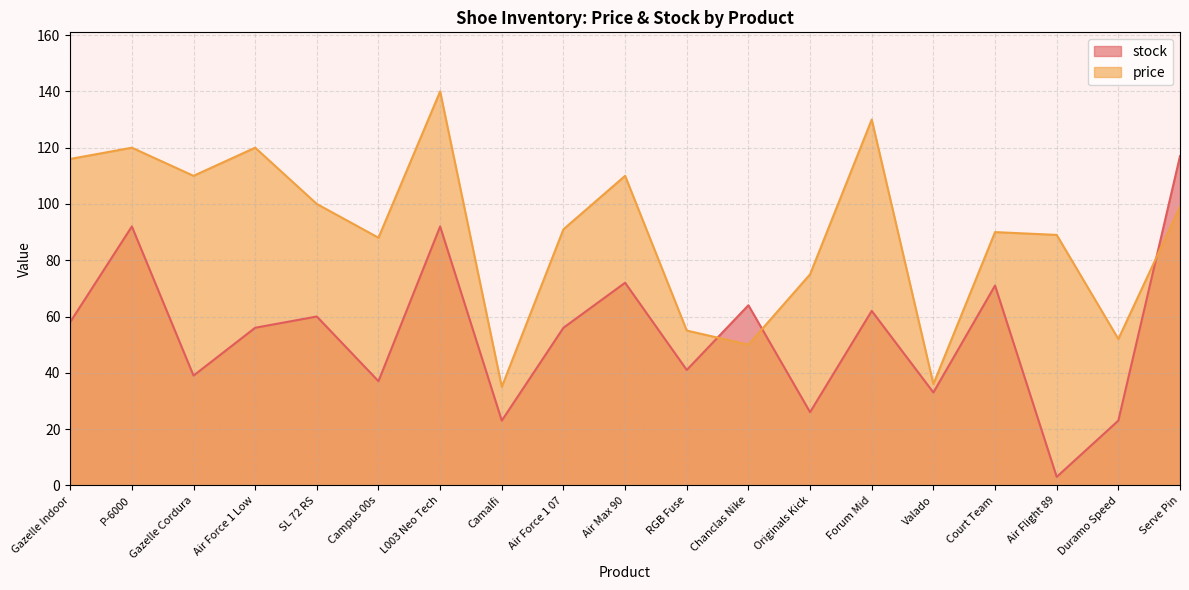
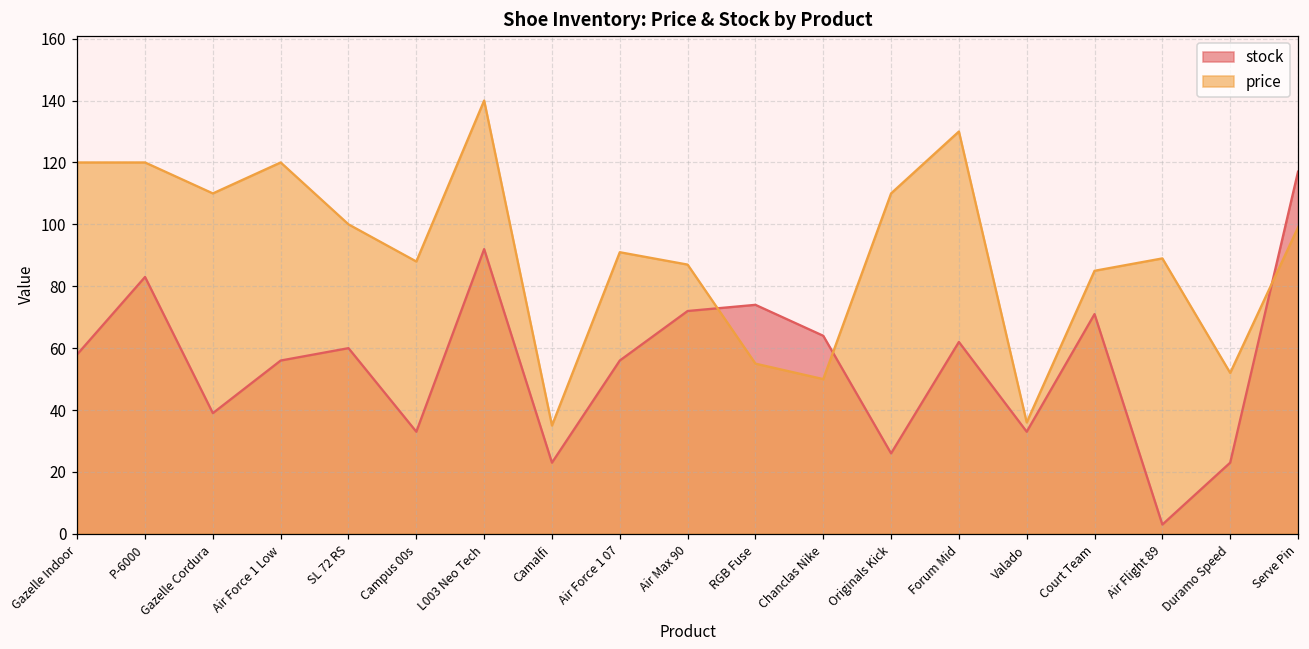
  {
    "stock": {
      "Gazelle Indoor": 58,
-     "P-6000": 92,
+     "P-6000": 83,
      "Gazelle Cordura": 39,
      "Air Force 1 Low": 56,
      "SL 72 RS": 60,
-     "Campus 00s": 37,
+     "Campus 00s": 33,
      "L003 Neo Tech": 92,
      "Camalfi": 23,
      "Air Force 1 07": 56,
      "Air Max 90": 72,
-     "RGB Fuse": 41,
+     "RGB Fuse": 74,
      "Chanclas Nike": 64,
      "Originals Kick": 26,
      "Forum Mid": 62,
      "Valado": 33,
      "Court Team": 71,
      "Air Flight 89": 3,
      "Duramo Speed": 23,
      "Serve Pin": 117
    },
    "price": {
-     "Gazelle Indoor": 116,
+     "Gazelle Indoor": 120,
      "P-6000": 120,
      "Gazelle Cordura": 110,
      "Air Force 1 Low": 120,
      "SL 72 RS": 100,
      "Campus 00s": 88,
      "L003 Neo Tech": 140,
      "Camalfi": 35,
      "Air Force 1 07": 91,
-     "Air Max 90": 110,
+     "Air Max 90": 87,
      "RGB Fuse": 55,
      "Chanclas Nike": 50,
-     "Originals Kick": 75,
+     "Originals Kick": 110,
      "Forum Mid": 130,
      "Valado": 36,
-     "Court Team": 90,
+     "Court Team": 85,
      "Air Flight 89": 89,
      "Duramo Speed": 52,
      "Serve Pin": 99
    }
  }
